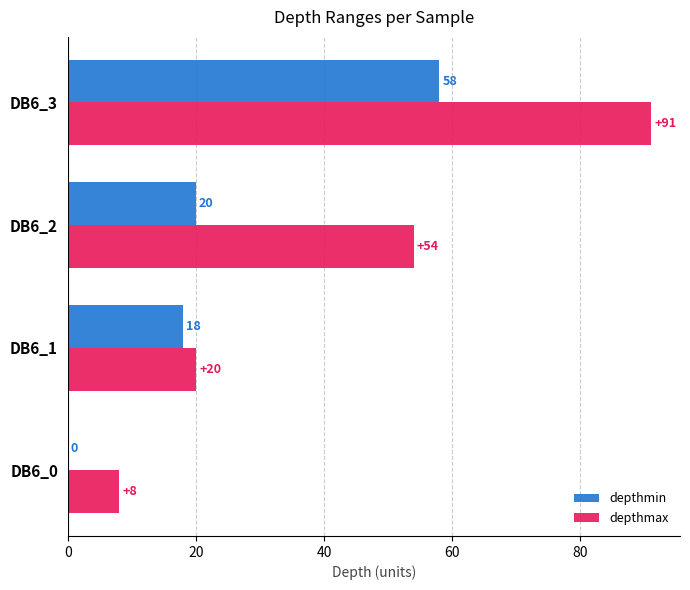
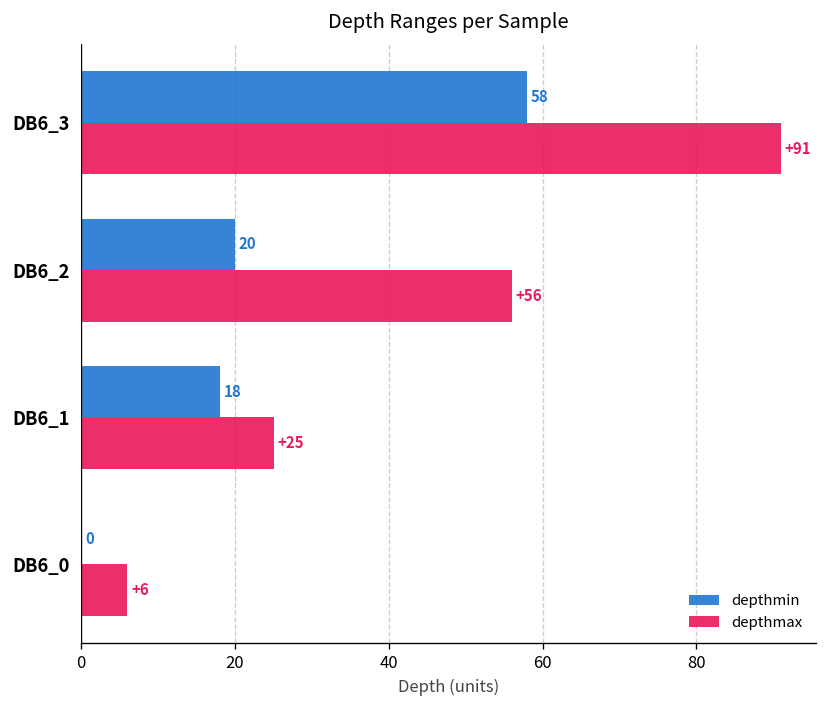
  {
    "depthmin": {
      "DB6_3": "58",
      "DB6_2": "20",
      "DB6_1": "18",
      "DB6_0": "0"
    },
    "depthmax": {
      "DB6_3": "+91",
-     "DB6_2": "+54",
-     "DB6_1": "+20",
-     "DB6_0": "+8"
+     "DB6_2": "+56",
+     "DB6_1": "+25",
+     "DB6_0": "+6"
    }
  }
